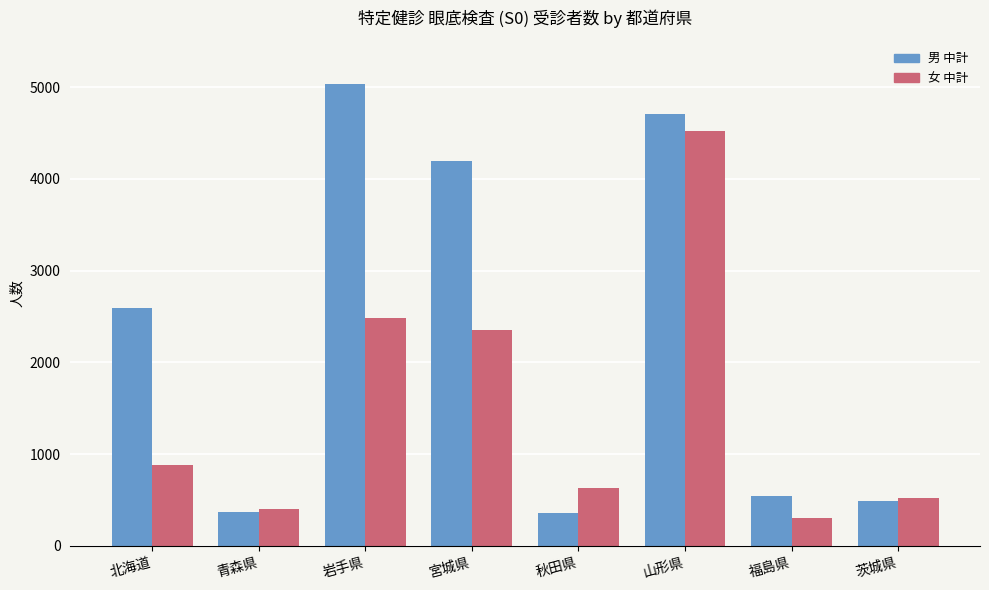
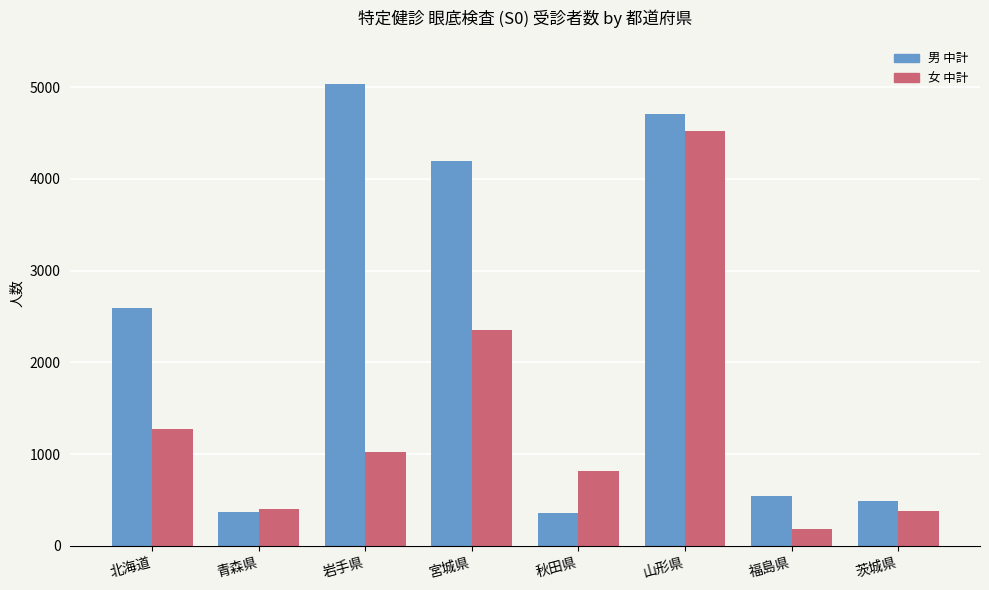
  {
    "男 中計": {
      "北海道": 2600,
      "青森県": 400,
      "岩手県": 5000,
      "宮城県": 4200,
      "秋田県": 400,
      "山形県": 4700,
      "福島県": 500,
      "茨城県": 500
    },
    "女 中計": {
-     "北海道": 900,
+     "北海道": 1300,
      "青森県": 400,
-     "岩手県": 2500,
+     "岩手県": 1000,
      "宮城県": 2400,
-     "秋田県": 600,
+     "秋田県": 800,
      "山形県": 4500,
-     "福島県": 300,
-     "茨城県": 500
+     "福島県": 200,
+     "茨城県": 400
    }
  }
